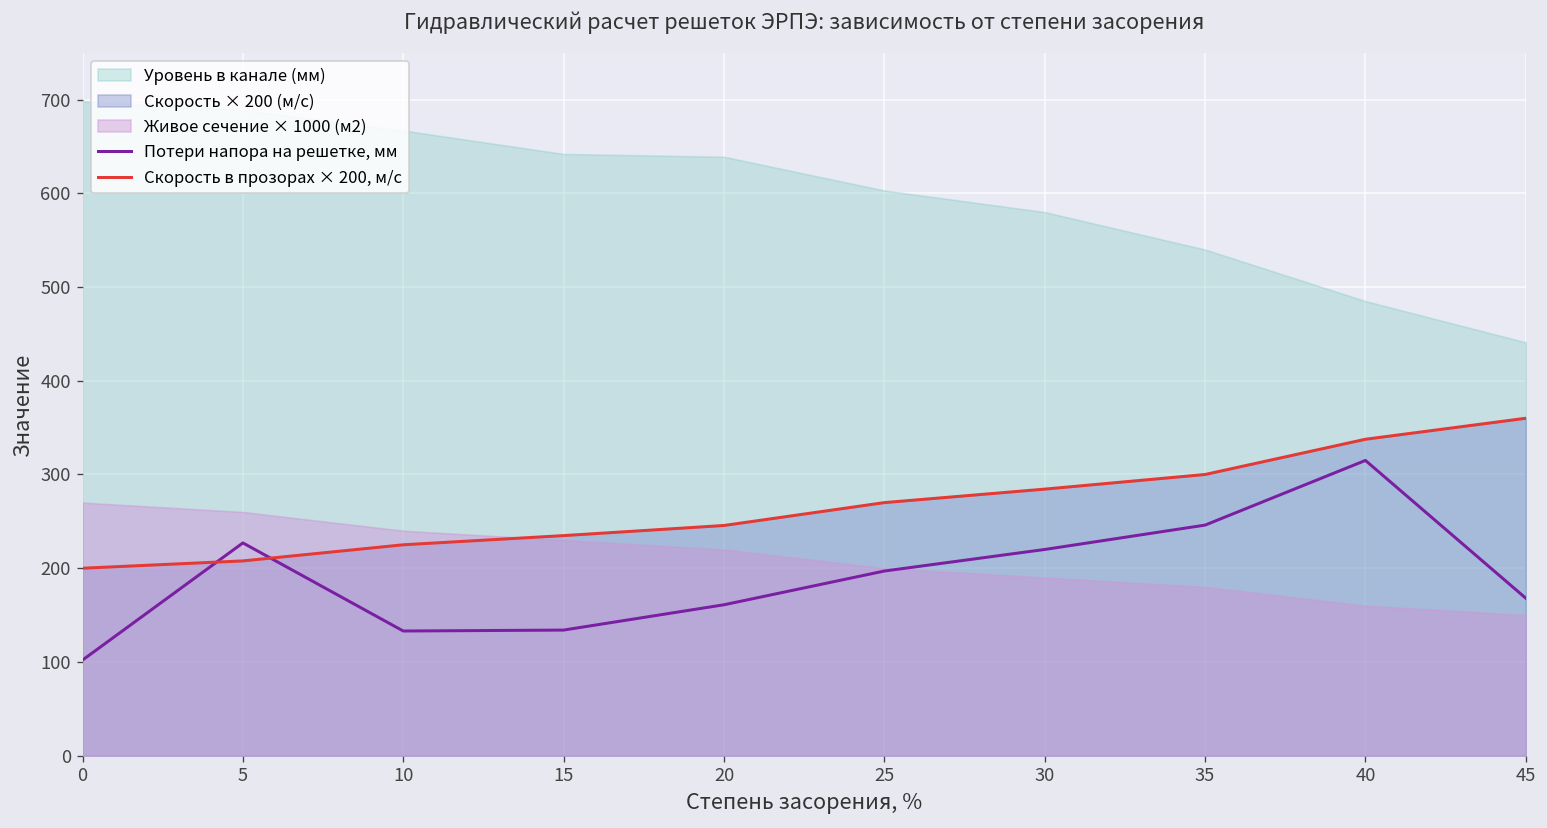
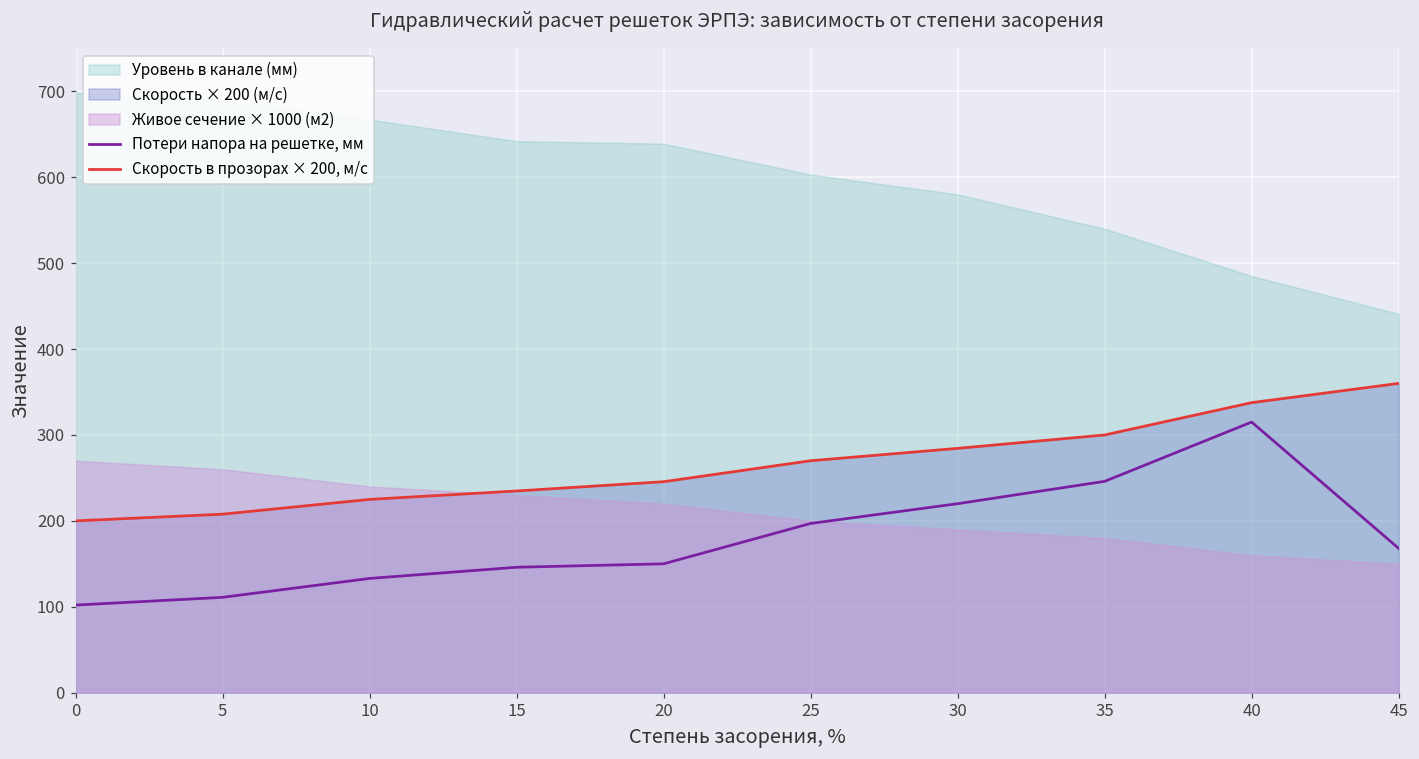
  {
    "Потери напора на решетке, мм": {
      "0": 100,
-     "5": 230,
+     "5": 110,
      "10": 130,
-     "15": 130,
-     "20": 160,
+     "15": 150,
+     "20": 150,
      "30": 220,
      "35": 250,
      "40": 320,
      "45": 170
    }
  }
